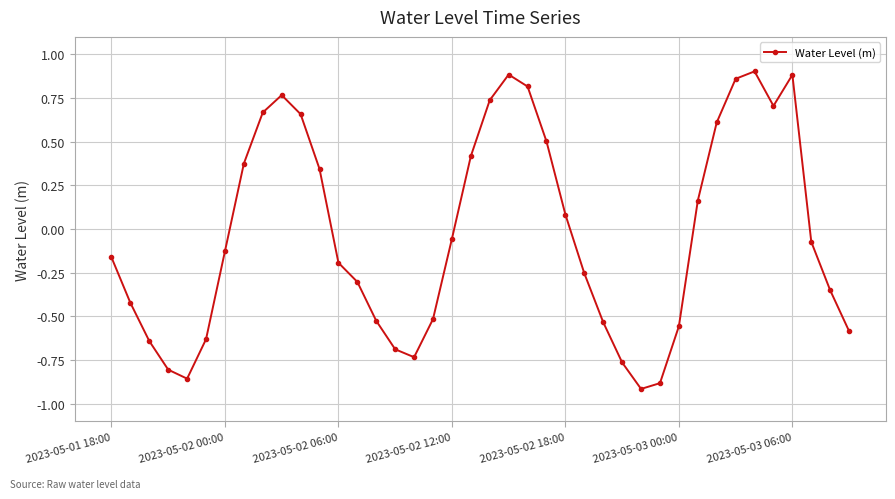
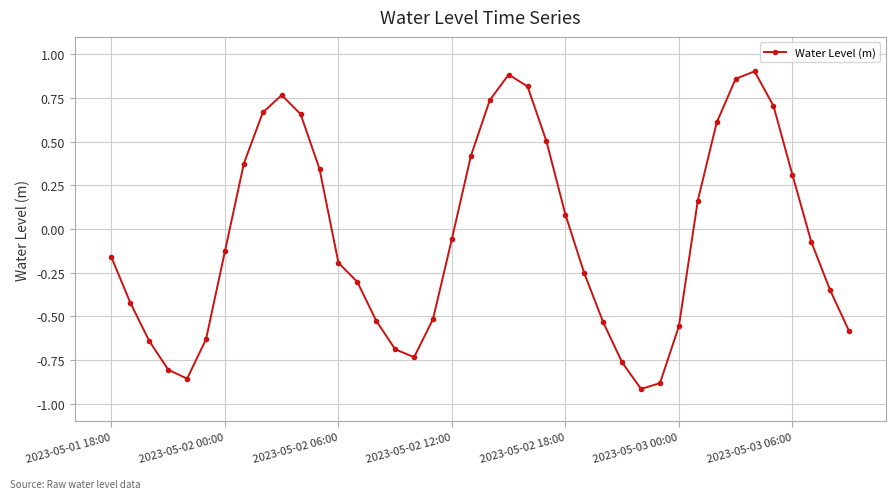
  {
    "2023-05-01 18:00": -0.16,
    "2023-05-02 00:00": -0.13,
    "2023-05-02 06:00": -0.19,
    "2023-05-02 12:00": -0.06,
    "2023-05-02 18:00": 0.08,
    "2023-05-03 00:00": -0.56,
-   "2023-05-03 06:00": 0.88
+   "2023-05-03 06:00": 0.31
  }
